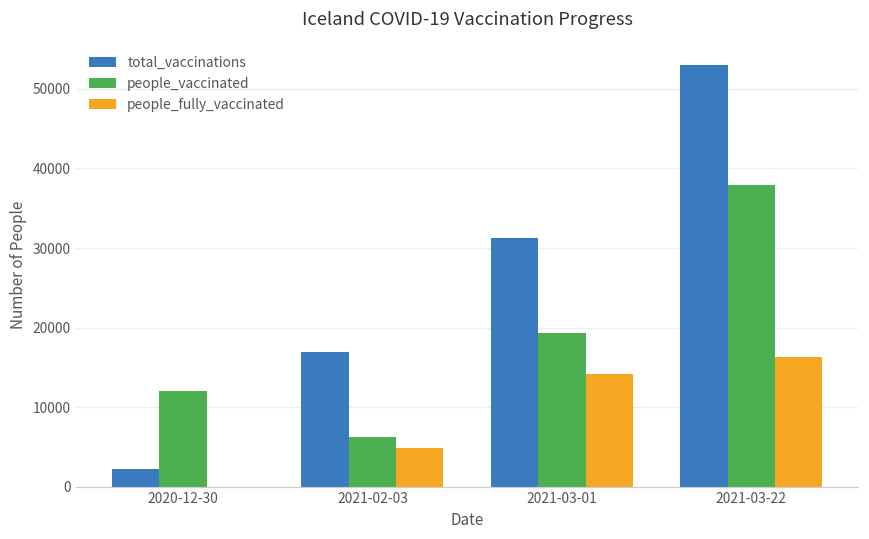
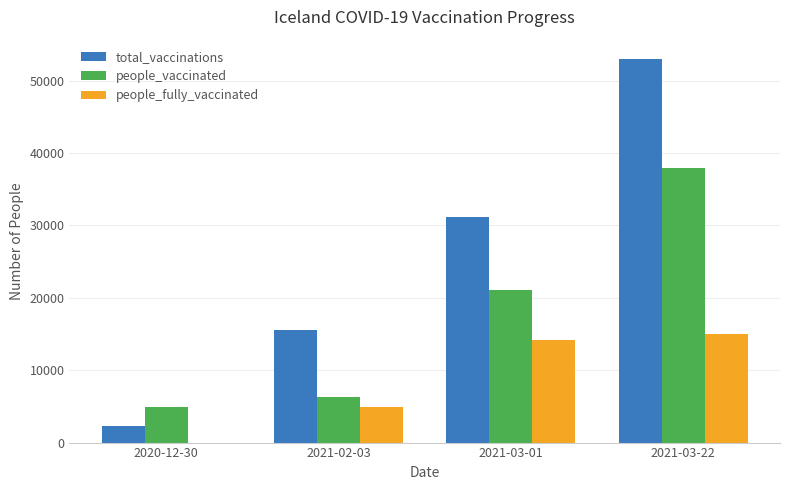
  {
    "total_vaccinations": {
      "2020-12-30": 2000,
-     "2021-02-03": 17000,
+     "2021-02-03": 15000,
      "2021-03-01": 31000,
      "2021-03-22": 53000
    },
    "people_vaccinated": {
-     "2020-12-30": 12000,
+     "2020-12-30": 5000,
      "2021-02-03": 6000,
-     "2021-03-01": 19000,
+     "2021-03-01": 21000,
      "2021-03-22": 38000
    },
    "people_fully_vaccinated": {
      "2020-12-30": 0,
      "2021-02-03": 5000,
      "2021-03-01": 14000,
-     "2021-03-22": 16000
+     "2021-03-22": 15000
    }
  }
